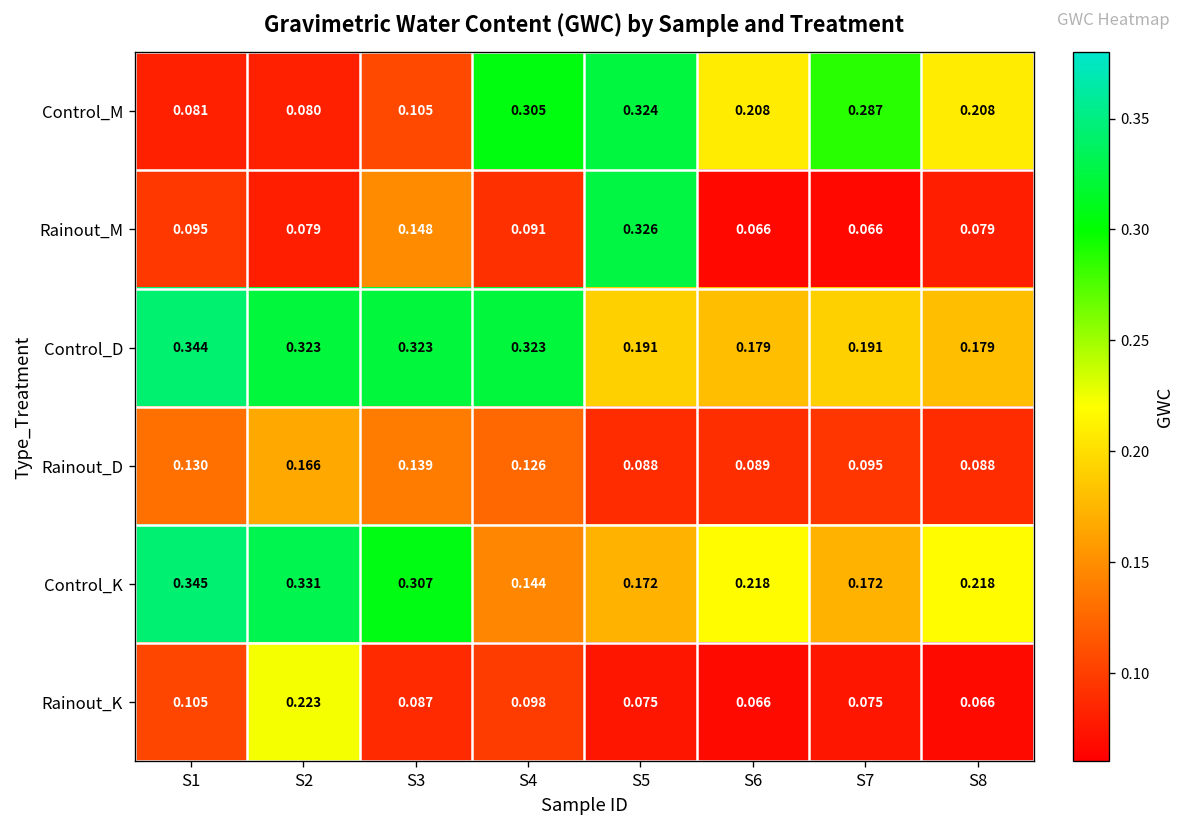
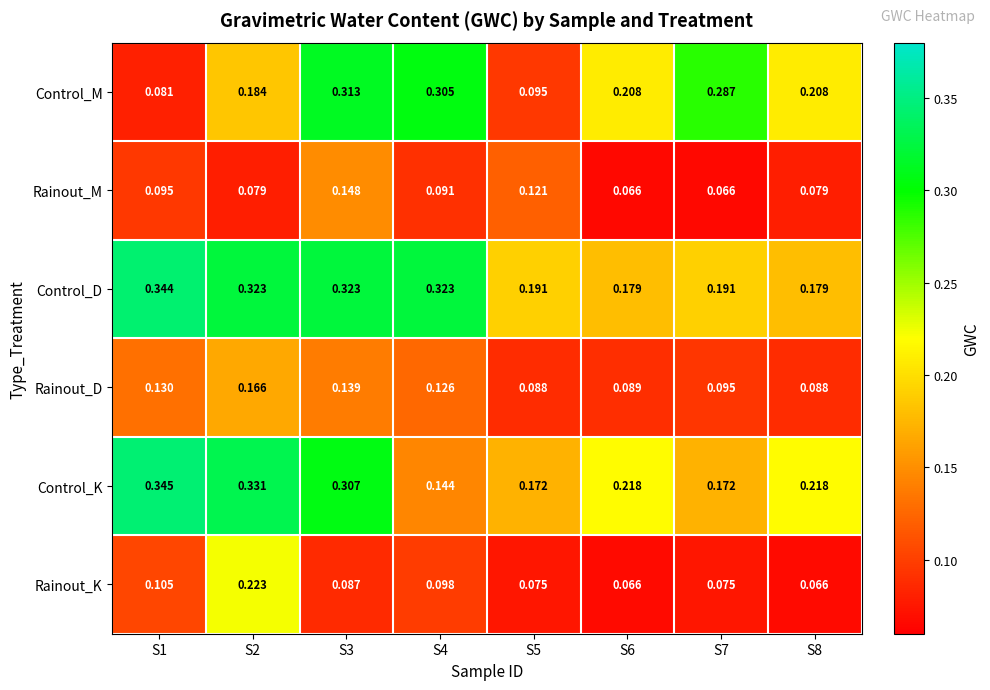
  {
    "Control_M": {
      "S1": 0.081,
-     "S2": 0.080,
-     "S3": 0.105,
+     "S2": 0.184,
+     "S3": 0.313,
      "S4": 0.305,
-     "S5": 0.324,
+     "S5": 0.095,
      "S6": 0.208,
      "S7": 0.287,
      "S8": 0.208
    },
    "Rainout_M": {
      "S1": 0.095,
      "S2": 0.079,
      "S3": 0.148,
      "S4": 0.091,
-     "S5": 0.326,
+     "S5": 0.121,
      "S6": 0.066,
      "S7": 0.066,
      "S8": 0.079
    },
    "Control_D": {
      "S1": 0.344,
      "S2": 0.323,
      "S3": 0.323,
      "S4": 0.323,
      "S5": 0.191,
      "S6": 0.179,
      "S7": 0.191,
      "S8": 0.179
    },
    "Rainout_D": {
      "S1": 0.130,
      "S2": 0.166,
      "S3": 0.139,
      "S4": 0.126,
      "S5": 0.088,
      "S6": 0.089,
      "S7": 0.095,
      "S8": 0.088
    },
    "Control_K": {
      "S1": 0.345,
      "S2": 0.331,
      "S3": 0.307,
      "S4": 0.144,
      "S5": 0.172,
      "S6": 0.218,
      "S7": 0.172,
      "S8": 0.218
    },
    "Rainout_K": {
      "S1": 0.105,
      "S2": 0.223,
      "S3": 0.087,
      "S4": 0.098,
      "S5": 0.075,
      "S6": 0.066,
      "S7": 0.075,
      "S8": 0.066
    }
  }
